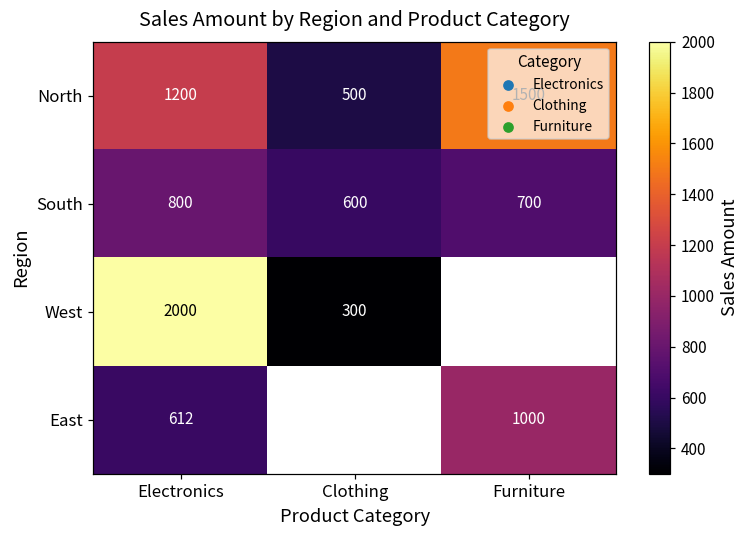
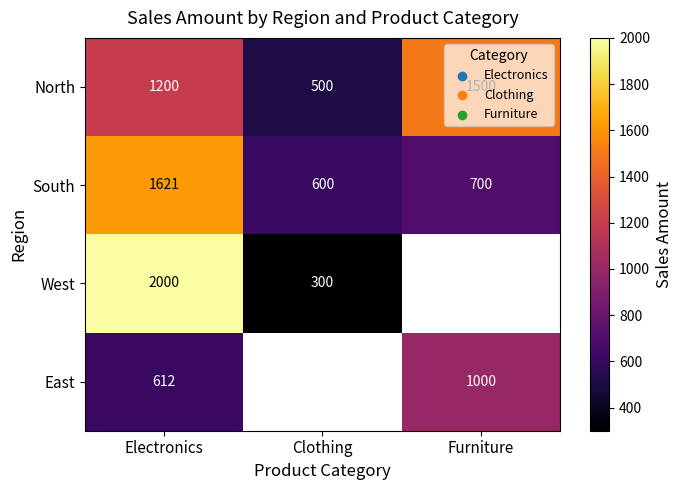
  {
    "North": {
      "Electronics": 1200,
      "Clothing": 500
    },
    "South": {
-     "Electronics": 800,
+     "Electronics": 1621,
      "Clothing": 600,
      "Furniture": 700
    },
    "West": {
      "Electronics": 2000,
      "Clothing": 300
    },
    "East": {
      "Electronics": 612,
      "Furniture": 1000
    }
  }
